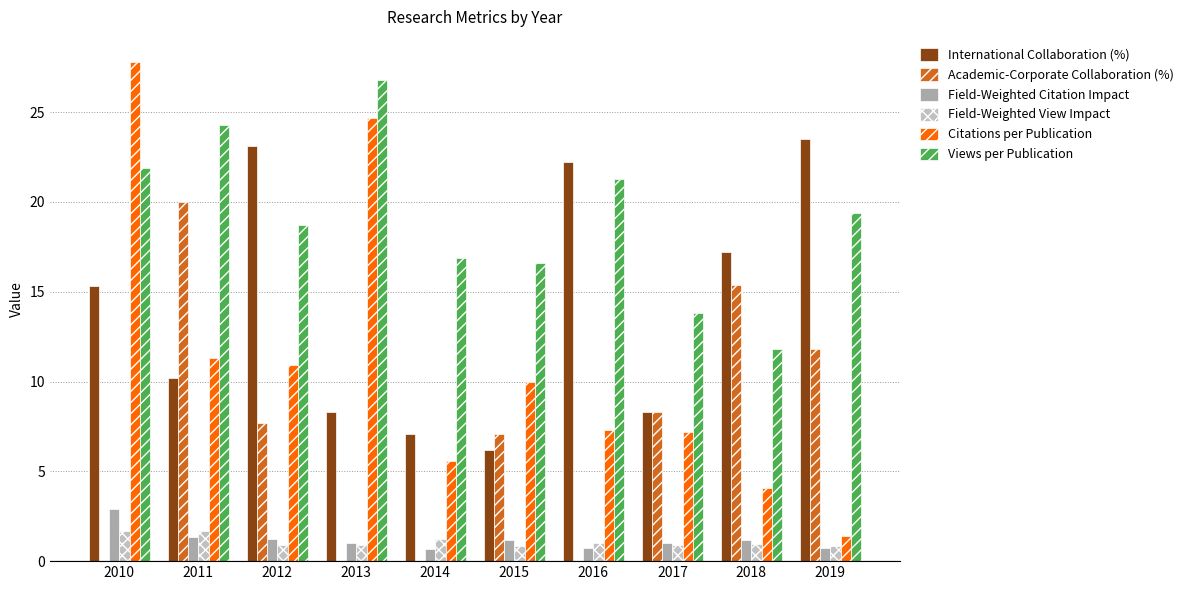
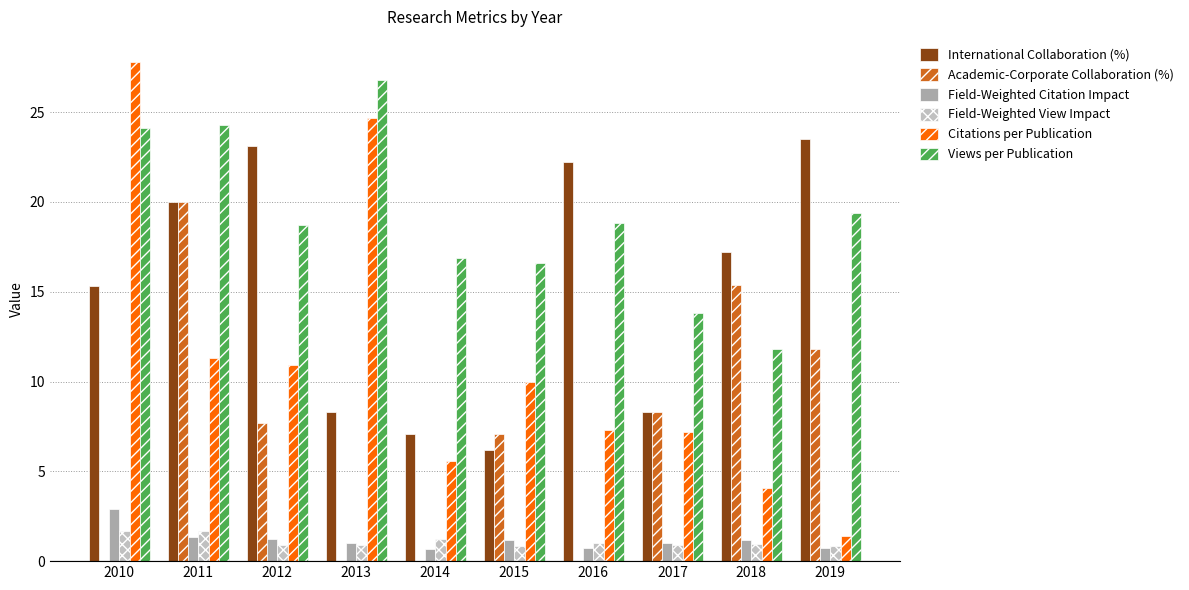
  {
    "International Collaboration (%)": {
      "2010": 15.3,
-     "2011": 10.2,
+     "2011": 20.0,
      "2012": 23.1,
      "2013": 8.3,
      "2014": 7.1,
      "2015": 6.2,
      "2016": 22.2,
      "2017": 8.3,
      "2018": 17.2,
      "2019": 23.5
    },
    "Views per Publication": {
-     "2010": 21.9,
+     "2010": 24.1,
      "2011": 24.3,
      "2012": 18.7,
      "2013": 26.8,
      "2014": 16.9,
      "2015": 16.6,
-     "2016": 21.3,
+     "2016": 18.8,
      "2017": 13.8,
      "2018": 11.8,
      "2019": 19.4
    }
  }
